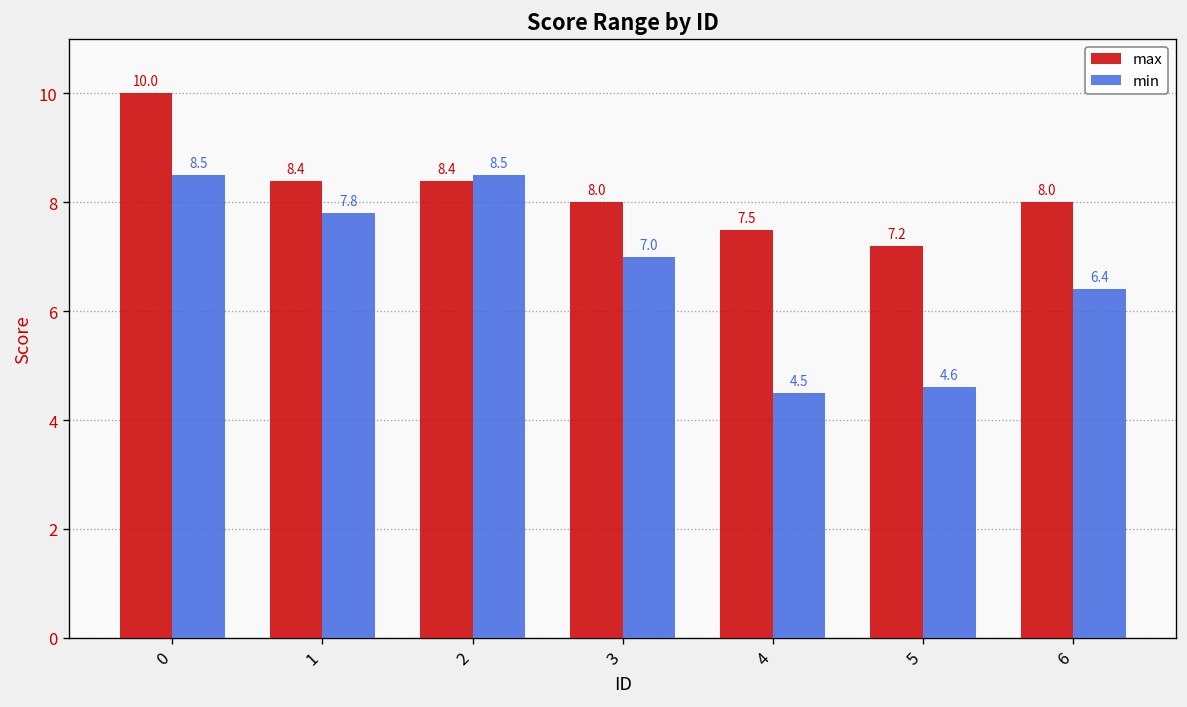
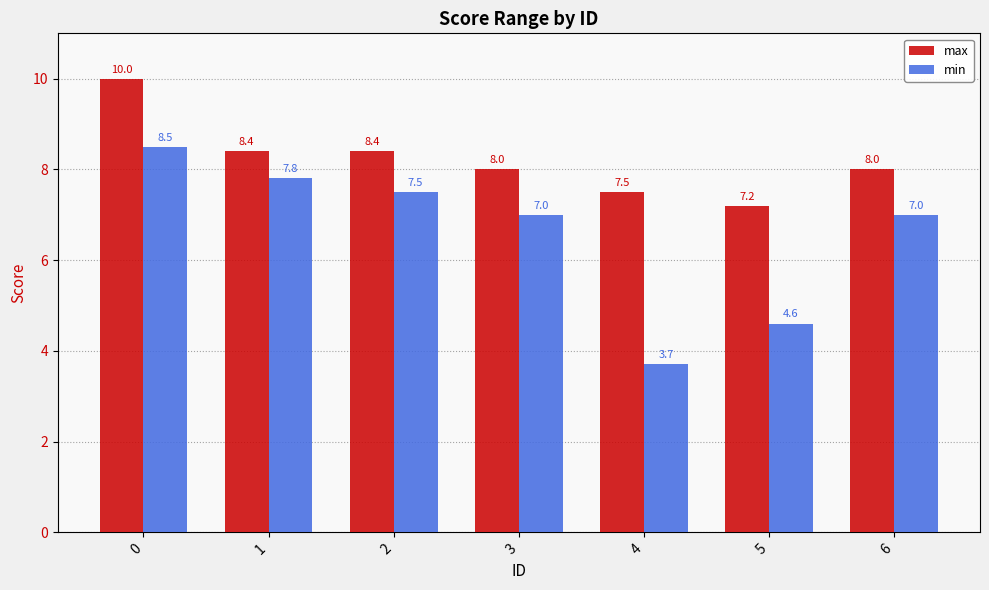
  {
    "max": {
      "0": 10.0,
      "1": 8.4,
      "2": 8.4,
      "3": 8.0,
      "4": 7.5,
      "5": 7.2,
      "6": 8.0
    },
    "min": {
      "0": 8.5,
      "1": 7.8,
-     "2": 8.5,
+     "2": 7.5,
      "3": 7.0,
-     "4": 4.5,
+     "4": 3.7,
      "5": 4.6,
-     "6": 6.4
+     "6": 7.0
    }
  }
